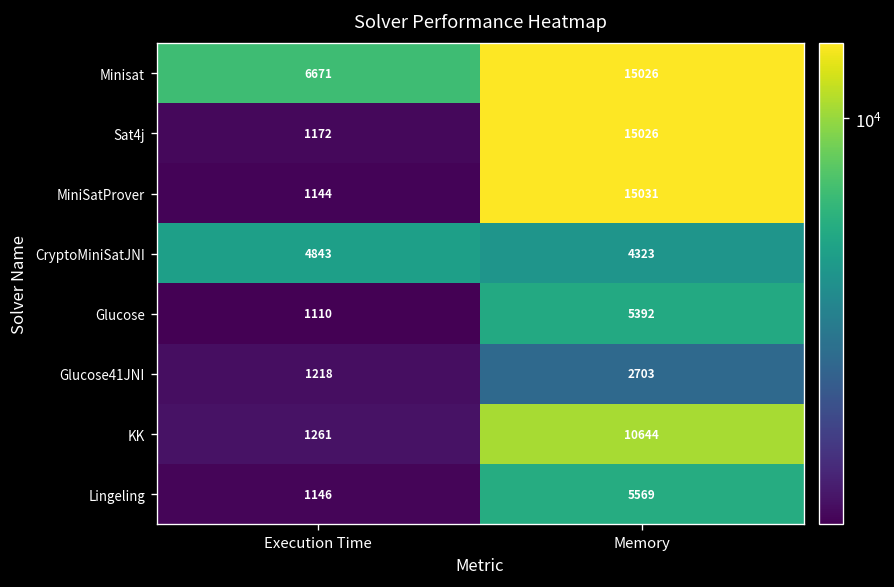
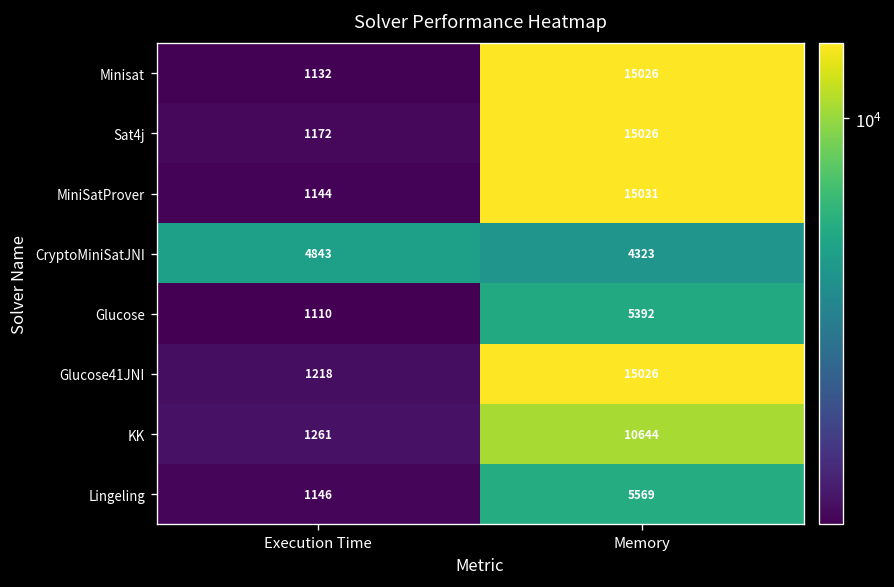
  {
    "Minisat": {
-     "Execution Time": 6671,
+     "Execution Time": 1132,
      "Memory": 15026
    },
    "Sat4j": {
      "Execution Time": 1172,
      "Memory": 15026
    },
    "MiniSatProver": {
      "Execution Time": 1144,
      "Memory": 15031
    },
    "CryptoMiniSatJNI": {
      "Execution Time": 4843,
      "Memory": 4323
    },
    "Glucose": {
      "Execution Time": 1110,
      "Memory": 5392
    },
    "Glucose41JNI": {
      "Execution Time": 1218,
-     "Memory": 2703
+     "Memory": 15026
    },
    "KK": {
      "Execution Time": 1261,
      "Memory": 10644
    },
    "Lingeling": {
      "Execution Time": 1146,
      "Memory": 5569
    }
  }
